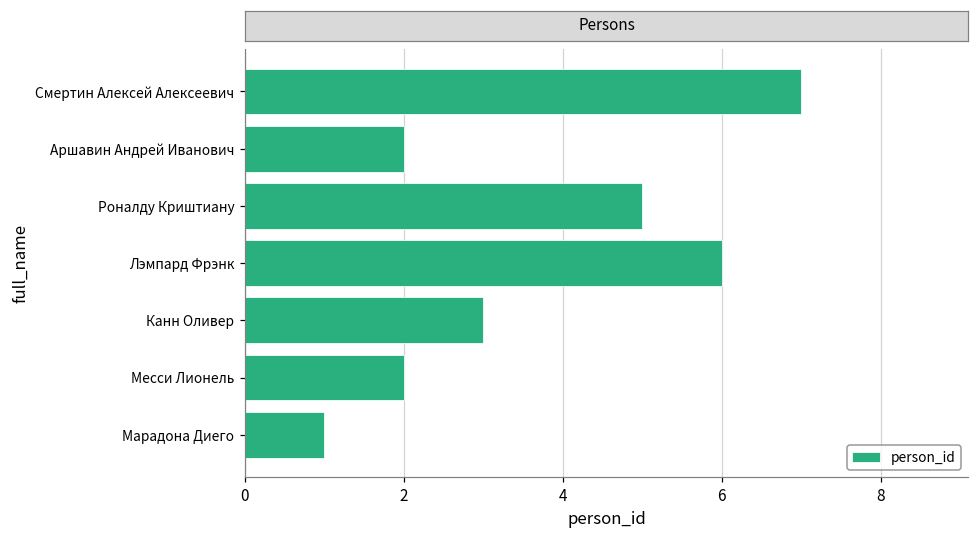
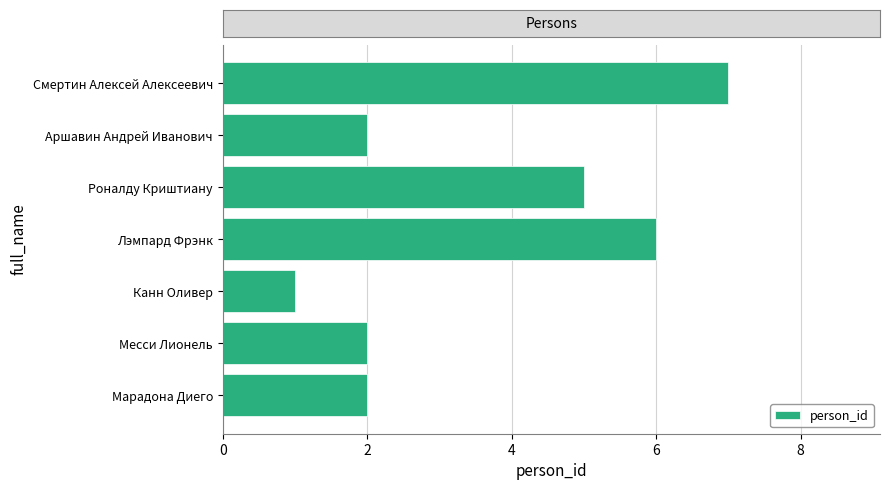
  {
    "Смертин Алексей Алексеевич": 7,
    "Аршавин Андрей Иванович": 2,
    "Роналду Криштиану": 5,
    "Лэмпард Фрэнк": 6,
-   "Канн Оливер": 3,
+   "Канн Оливер": 1,
    "Месси Лионель": 2,
-   "Марадона Диего": 1
+   "Марадона Диего": 2
  }
